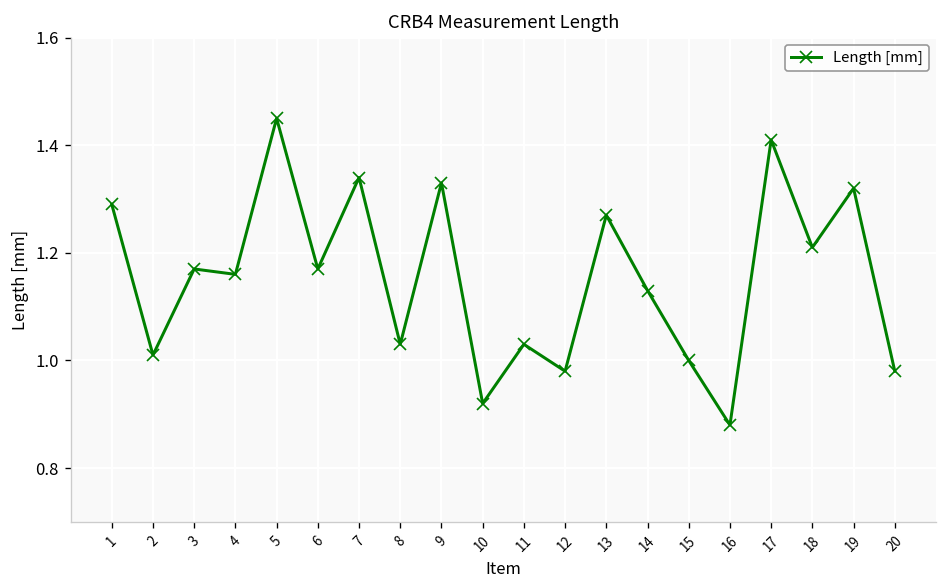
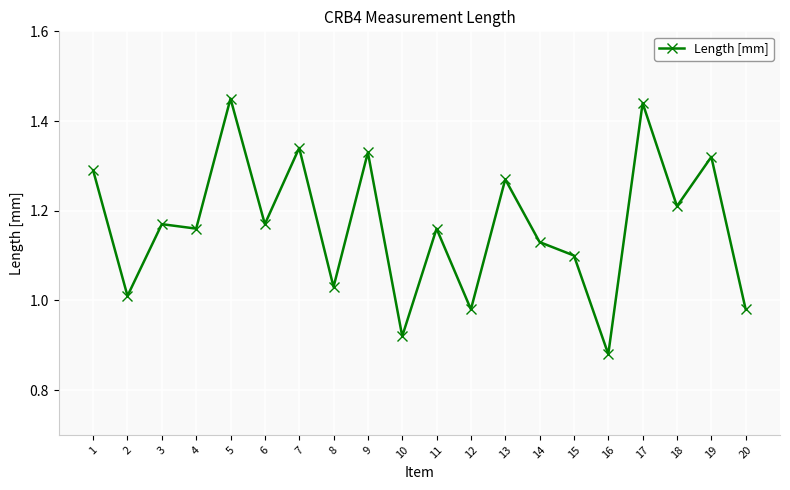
  {
    "1": 1.29,
    "2": 1.01,
    "3": 1.17,
    "4": 1.16,
    "5": 1.45,
    "6": 1.17,
    "7": 1.34,
    "8": 1.03,
    "9": 1.33,
    "10": 0.92,
-   "11": 1.03,
+   "11": 1.16,
    "12": 0.98,
    "13": 1.27,
    "14": 1.13,
-   "15": 1.0,
+   "15": 1.1,
    "16": 0.88,
-   "17": 1.41,
+   "17": 1.44,
    "18": 1.21,
    "19": 1.32,
    "20": 0.98
  }
